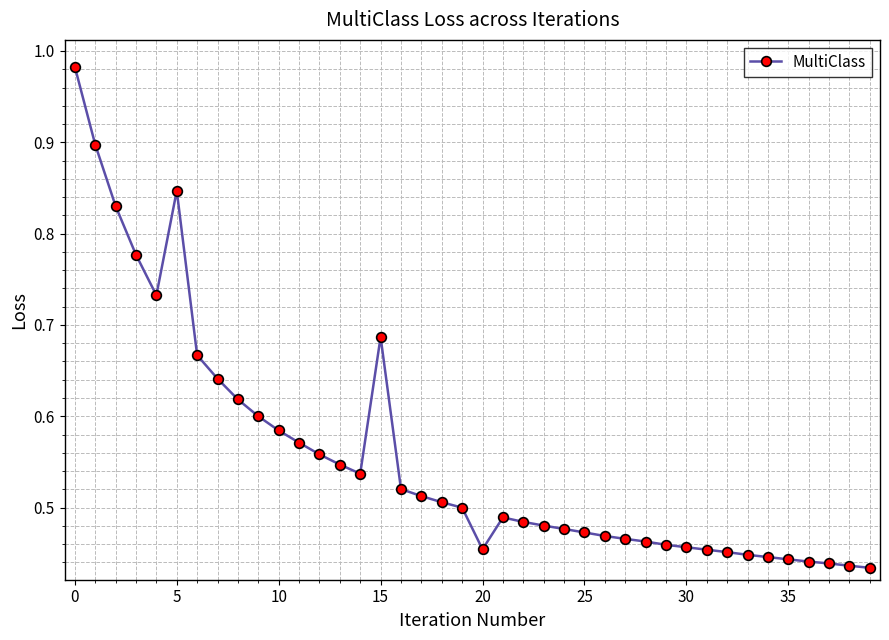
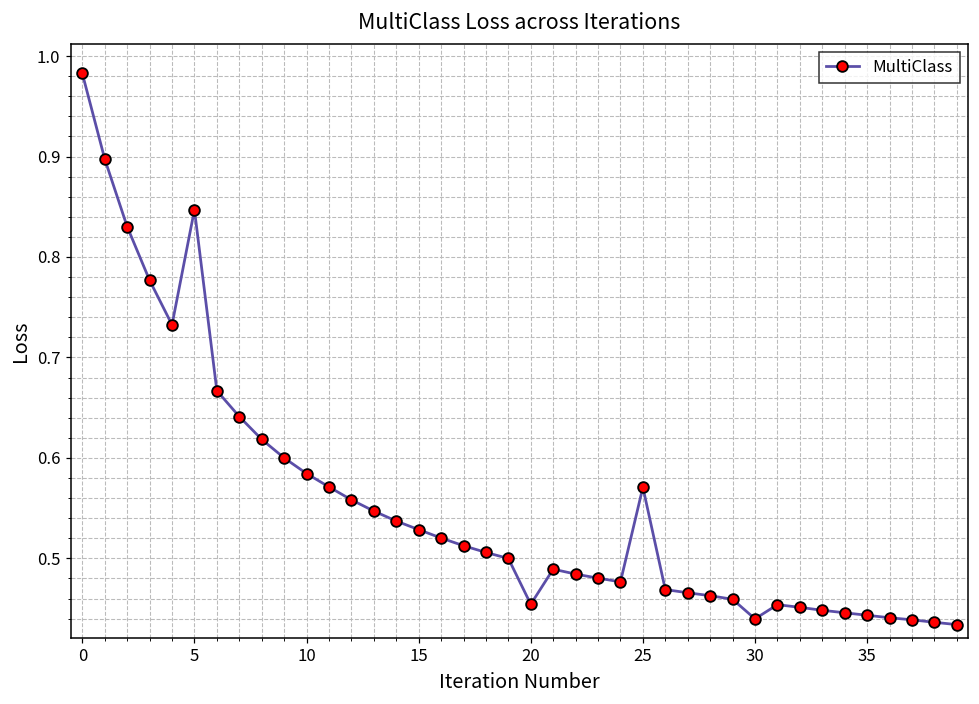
  {
    "0": 0.98,
    "5": 0.85,
    "10": 0.58,
-   "15": 0.69,
+   "15": 0.53,
    "20": 0.45,
-   "25": 0.47,
-   "30": 0.46,
+   "25": 0.57,
+   "30": 0.44,
    "35": 0.44
  }
